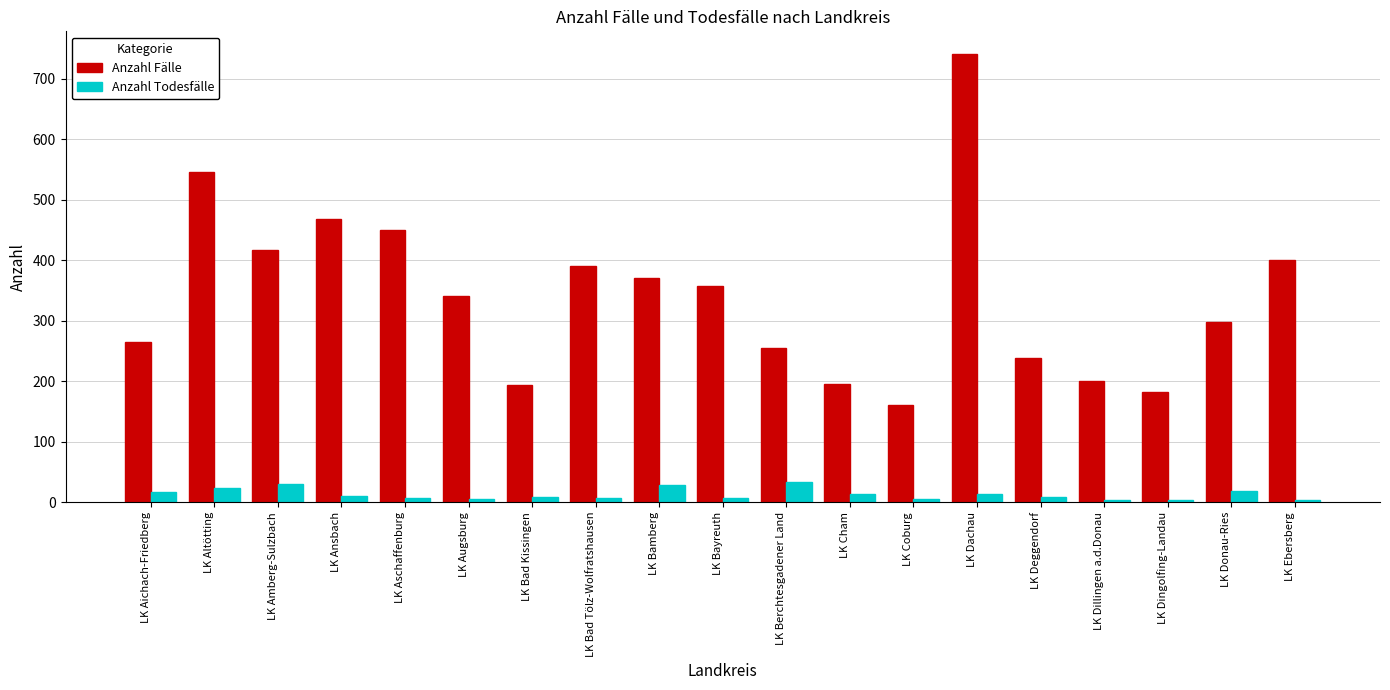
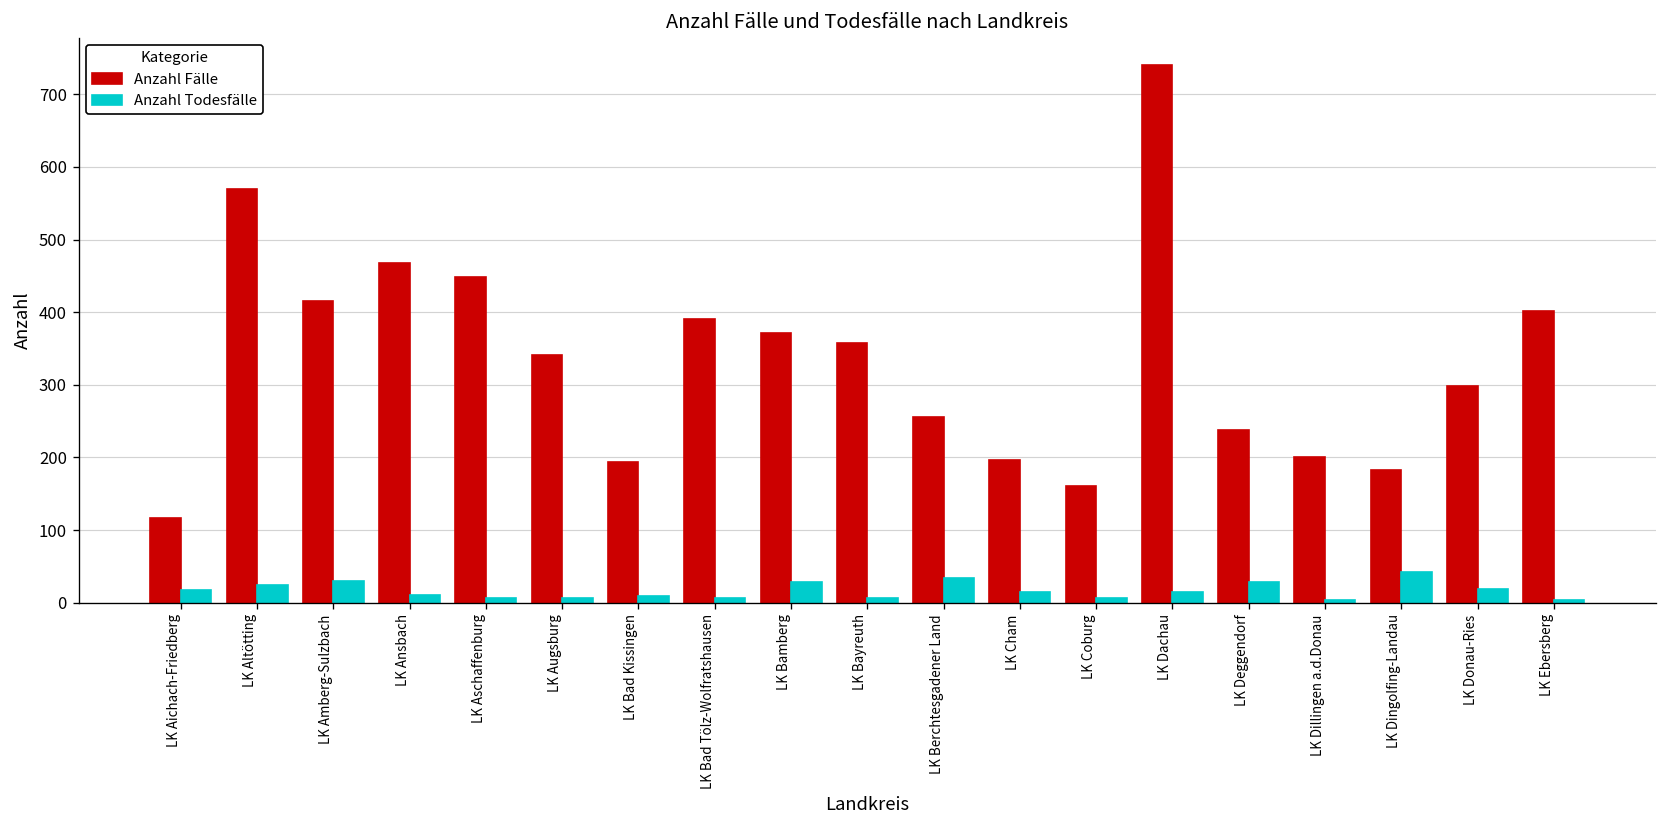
  {
    "Anzahl Fälle": {
-     "LK Aichach-Friedberg": 260,
-     "LK Altötting": 550,
+     "LK Aichach-Friedberg": 120,
+     "LK Altötting": 570,
      "LK Amberg-Sulzbach": 420,
      "LK Ansbach": 470,
      "LK Aschaffenburg": 450,
      "LK Augsburg": 340,
      "LK Bad Kissingen": 190,
      "LK Bad Tölz-Wolfratshausen": 390,
      "LK Bamberg": 370,
      "LK Bayreuth": 360,
      "LK Berchtesgadener Land": 260,
      "LK Cham": 200,
      "LK Coburg": 160,
      "LK Dachau": 740,
      "LK Deggendorf": 240,
      "LK Dillingen a.d.Donau": 200,
      "LK Dingolfing-Landau": 180,
      "LK Donau-Ries": 300,
      "LK Ebersberg": 400
    },
    "Anzahl Todesfälle": {
      "LK Aichach-Friedberg": 20,
      "LK Altötting": 20,
      "LK Amberg-Sulzbach": 30,
      "LK Ansbach": 10,
      "LK Aschaffenburg": 10,
      "LK Augsburg": 10,
      "LK Bad Kissingen": 10,
      "LK Bad Tölz-Wolfratshausen": 10,
      "LK Bamberg": 30,
      "LK Bayreuth": 10,
      "LK Berchtesgadener Land": 30,
      "LK Cham": 10,
      "LK Coburg": 10,
      "LK Dachau": 10,
-     "LK Deggendorf": 10,
-     "LK Dingolfing-Landau": 0,
+     "LK Deggendorf": 30,
+     "LK Dingolfing-Landau": 40,
      "LK Donau-Ries": 20
    }
  }
